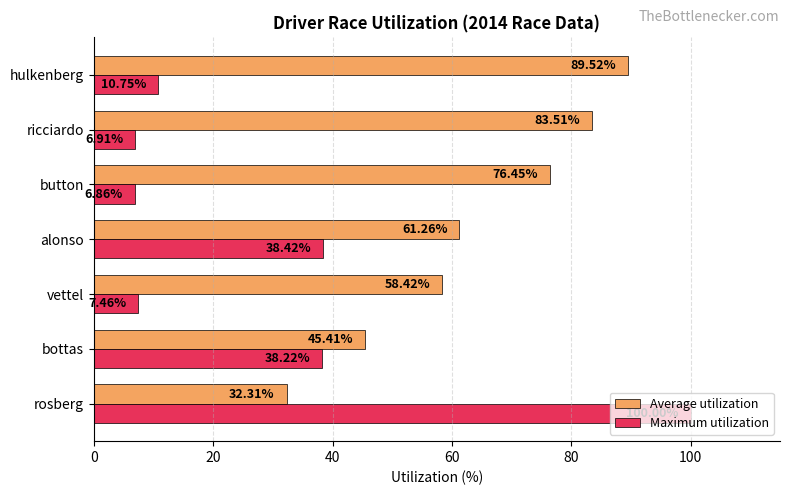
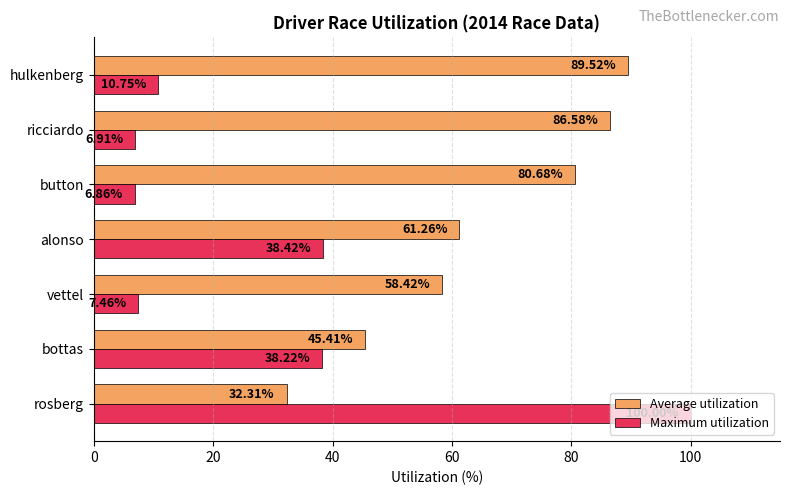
  {
    "Average utilization": {
      "hulkenberg": "89.52%",
-     "ricciardo": "83.51%",
-     "button": "76.45%",
+     "ricciardo": "86.58%",
+     "button": "80.68%",
      "alonso": "61.26%",
      "vettel": "58.42%",
      "bottas": "45.41%",
      "rosberg": "32.31%"
    },
    "Maximum utilization": {
      "hulkenberg": "10.75%",
      "ricciardo": "6.91%",
      "button": "6.86%",
      "alonso": "38.42%",
      "vettel": "7.46%",
      "bottas": "38.22%"
    }
  }
